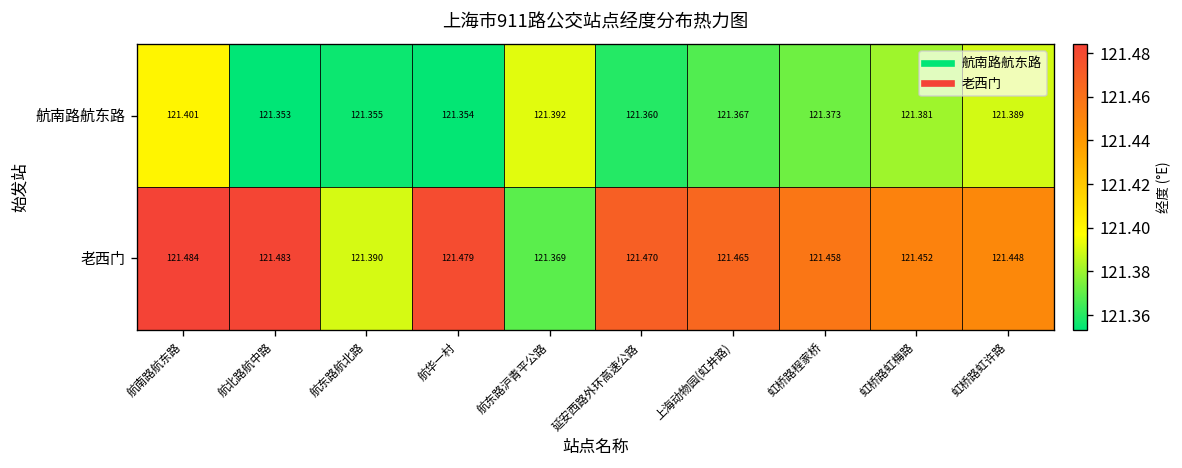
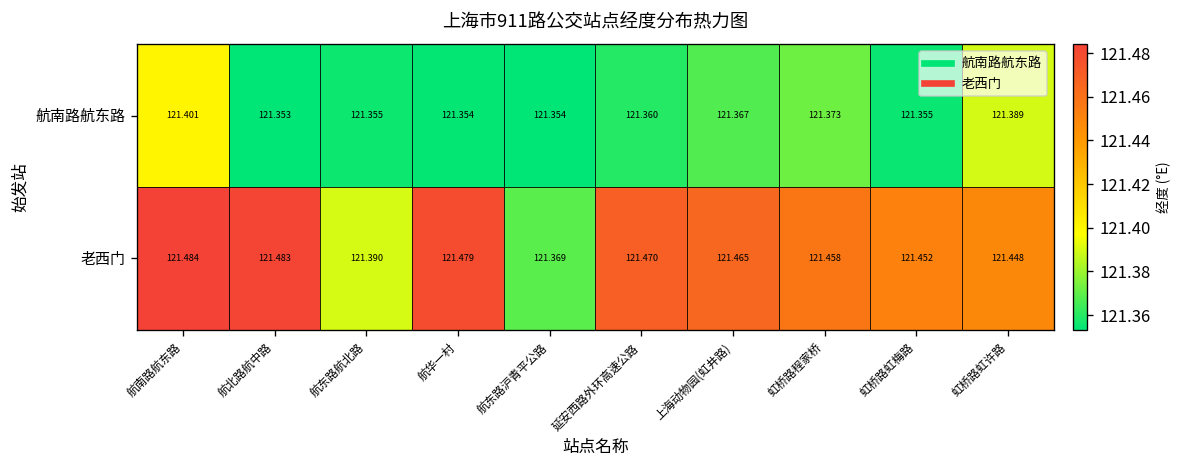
  {
    "航南路航东路": {
      "航南路航东路": 121.401,
      "航北路航中路": 121.353,
      "航东路航北路": 121.355,
      "航华一村": 121.354,
-     "航东路沪青平公路": 121.392,
+     "航东路沪青平公路": 121.354,
      "延安西路外环高速公路": 121.360,
      "上海动物园(虹井路)": 121.367,
      "虹桥路程家桥": 121.373,
-     "虹桥路虹梅路": 121.381,
+     "虹桥路虹梅路": 121.355,
      "虹桥路虹许路": 121.389
    },
    "老西门": {
      "航南路航东路": 121.484,
      "航北路航中路": 121.483,
      "航东路航北路": 121.390,
      "航华一村": 121.479,
      "航东路沪青平公路": 121.369,
      "延安西路外环高速公路": 121.470,
      "上海动物园(虹井路)": 121.465,
      "虹桥路程家桥": 121.458,
      "虹桥路虹梅路": 121.452,
      "虹桥路虹许路": 121.448
    }
  }
